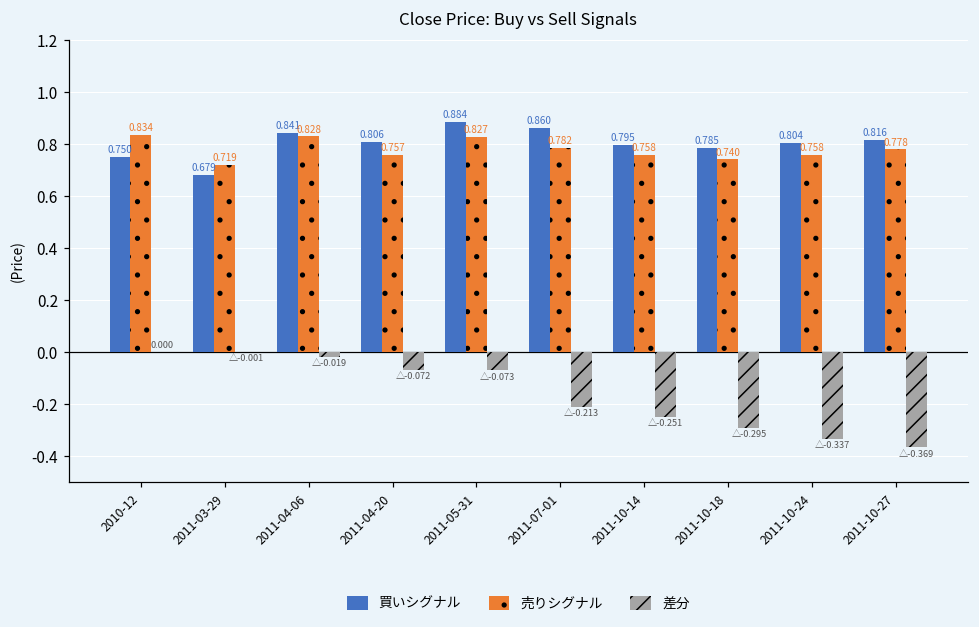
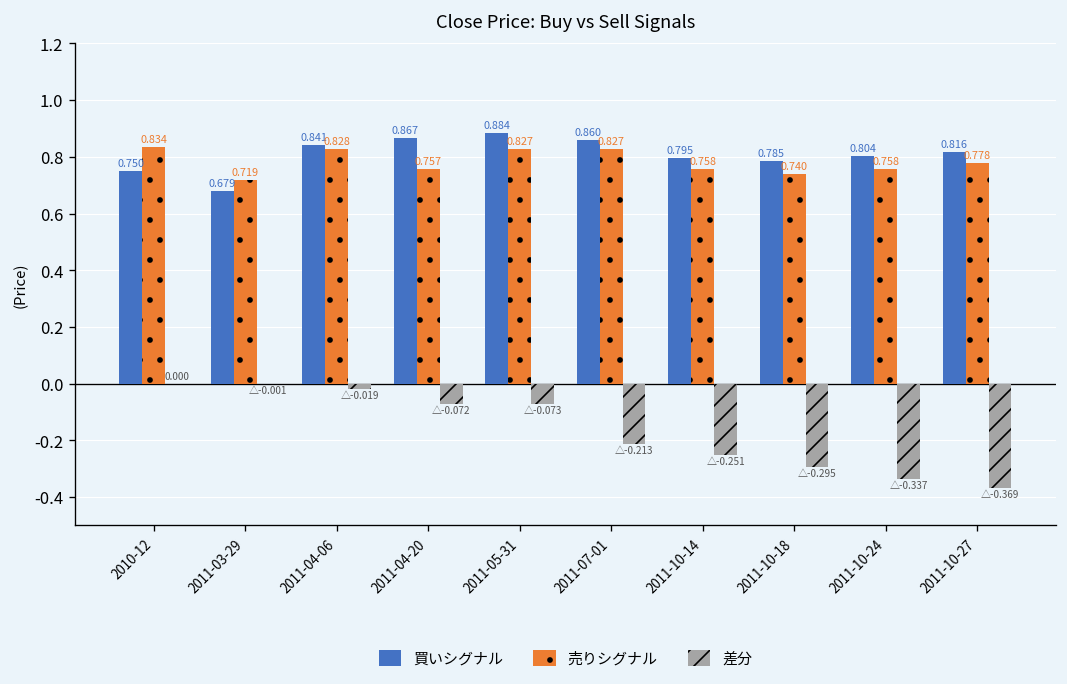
  {
    "買いシグナル": {
      "2010-12": 0.750,
      "2011-03-29": 0.679,
      "2011-04-06": 0.841,
-     "2011-04-20": 0.806,
+     "2011-04-20": 0.867,
      "2011-05-31": 0.884,
      "2011-07-01": 0.860,
      "2011-10-14": 0.795,
      "2011-10-18": 0.785,
      "2011-10-24": 0.804,
      "2011-10-27": 0.816
    },
    "売りシグナル": {
      "2010-12": 0.834,
      "2011-03-29": 0.719,
      "2011-04-06": 0.828,
      "2011-04-20": 0.757,
      "2011-05-31": 0.827,
-     "2011-07-01": 0.782,
+     "2011-07-01": 0.827,
      "2011-10-14": 0.758,
      "2011-10-18": 0.740,
      "2011-10-24": 0.758,
      "2011-10-27": 0.778
    },
    "差分": {
      "2010-12": 0.000,
      "2011-03-29": -0.001,
      "2011-04-06": -0.019,
      "2011-04-20": -0.072,
      "2011-05-31": -0.073,
      "2011-07-01": -0.213,
      "2011-10-14": -0.251,
      "2011-10-18": -0.295,
      "2011-10-24": -0.337,
      "2011-10-27": -0.369
    }
  }
